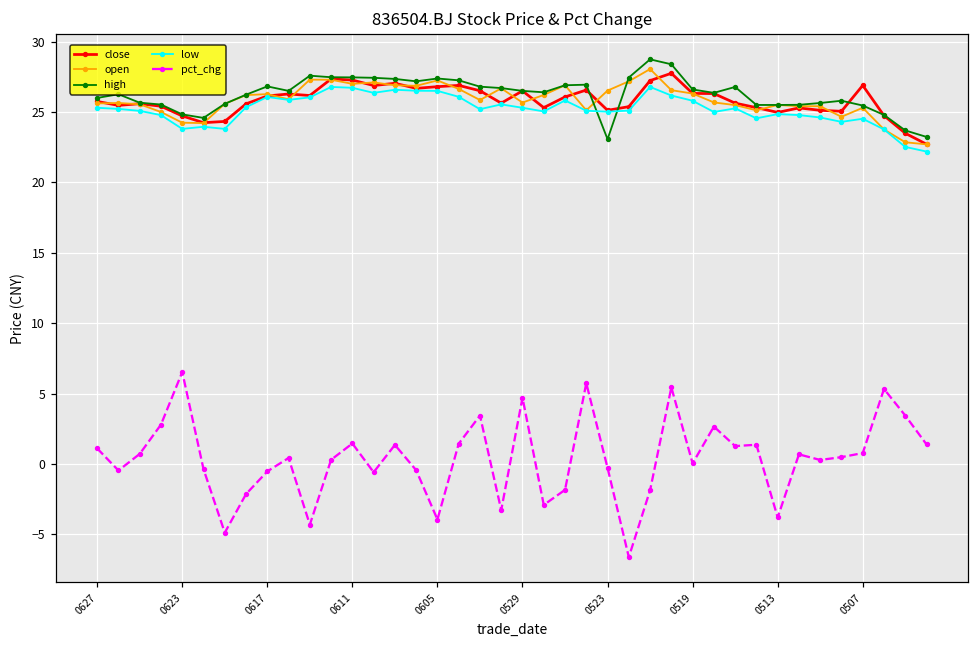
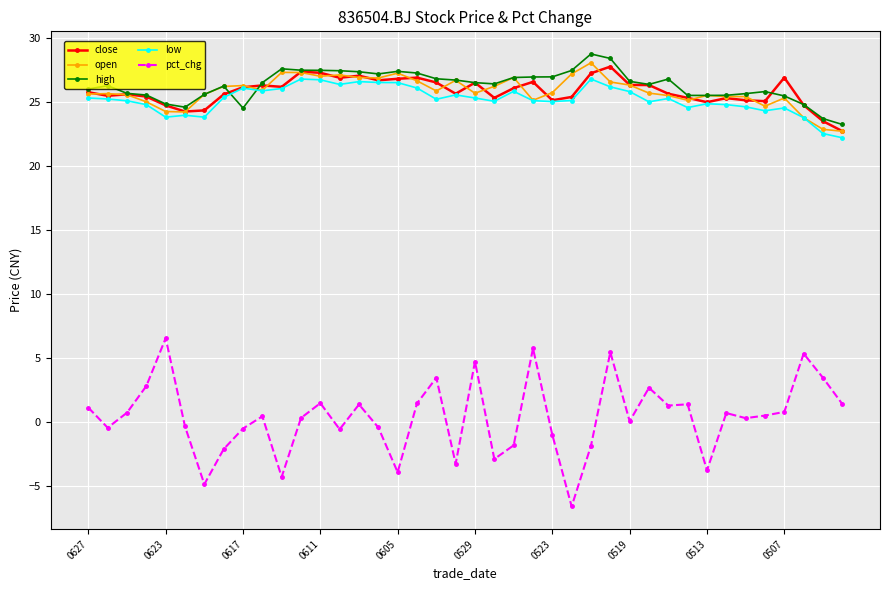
  {
    "close": {
      "0605": 26.8,
      "0507": 26.9
    },
    "open": {
      "0623": 24.2,
      "0611": 27.0,
      "0529": 25.7,
-     "0523": 26.5
+     "0523": 25.7
    },
    "high": {
      "0627": 26.0,
-     "0617": 26.8,
-     "0523": 23.1,
+     "0617": 24.5,
+     "0523": 27.0,
      "0519": 26.6
    },
    "low": {
      "0627": 25.3,
      "0623": 23.8,
      "0611": 26.7,
      "0605": 26.5,
      "0529": 25.3,
      "0519": 25.8,
      "0507": 24.5
    },
    "pct_chg": {
      "0627": 1.1,
      "0623": 6.5,
      "0617": -0.5,
      "0611": 1.5,
      "0605": -4.0,
      "0529": 4.7,
-     "0523": -0.3,
+     "0523": -1.0,
      "0519": 0.0,
      "0513": -3.8,
      "0507": 0.8
    }
  }
